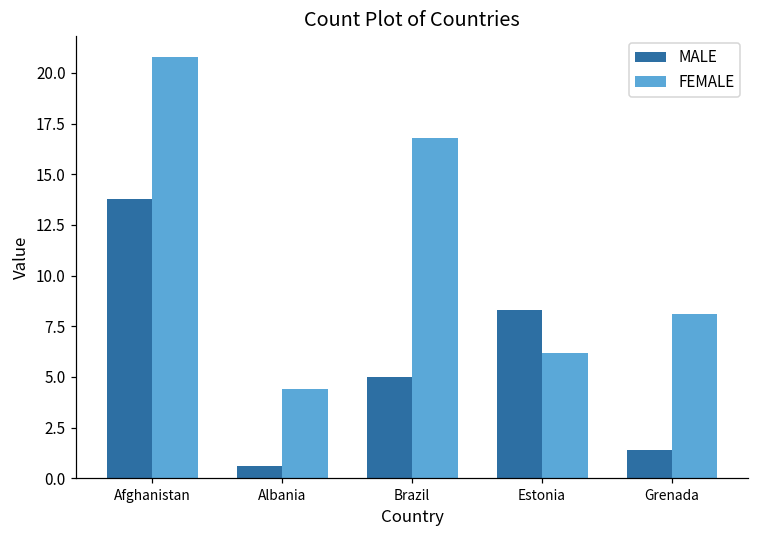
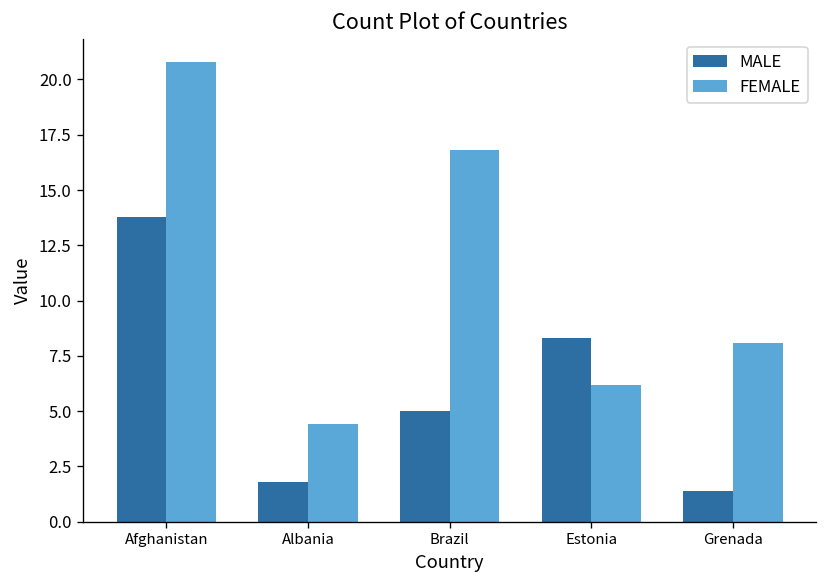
  {
    "MALE": {
      "Afghanistan": 13.8,
-     "Albania": 0.6,
+     "Albania": 1.8,
      "Brazil": 5.0,
      "Estonia": 8.3,
      "Grenada": 1.4
    },
    "FEMALE": {
      "Afghanistan": 20.8,
      "Albania": 4.4,
      "Brazil": 16.8,
      "Estonia": 6.2,
      "Grenada": 8.1
    }
  }
